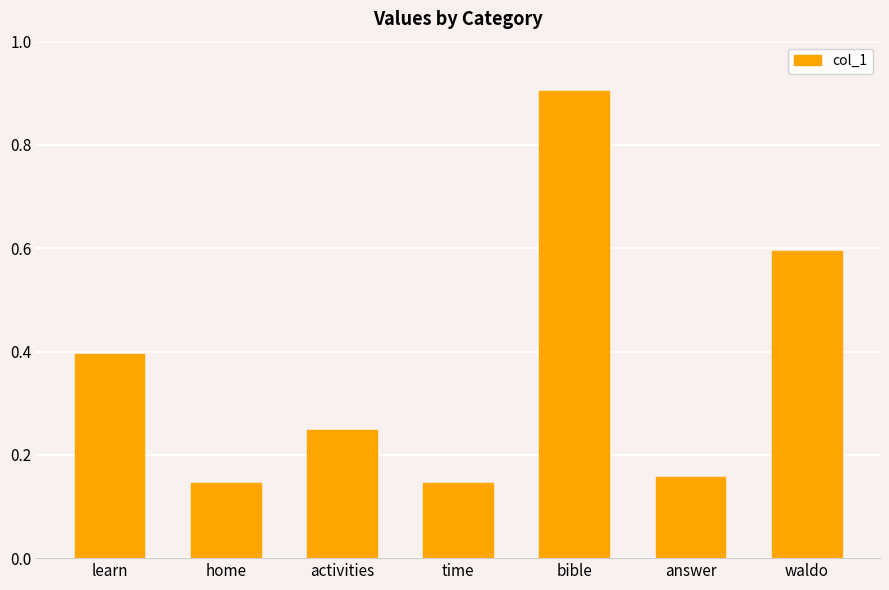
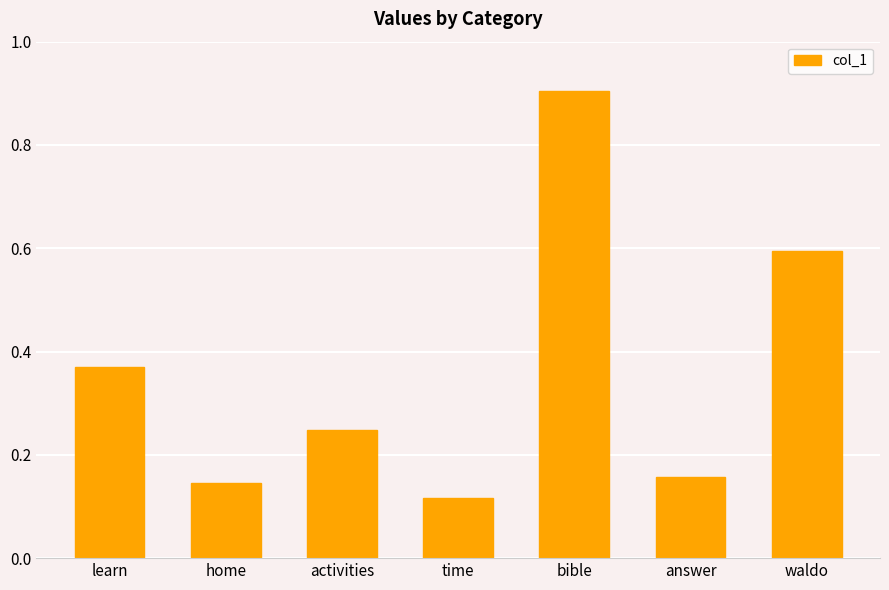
  {
-   "learn": 0.39,
+   "learn": 0.37,
    "home": 0.15,
    "activities": 0.25,
-   "time": 0.15,
+   "time": 0.12,
    "bible": 0.90,
    "answer": 0.16,
    "waldo": 0.60
  }
